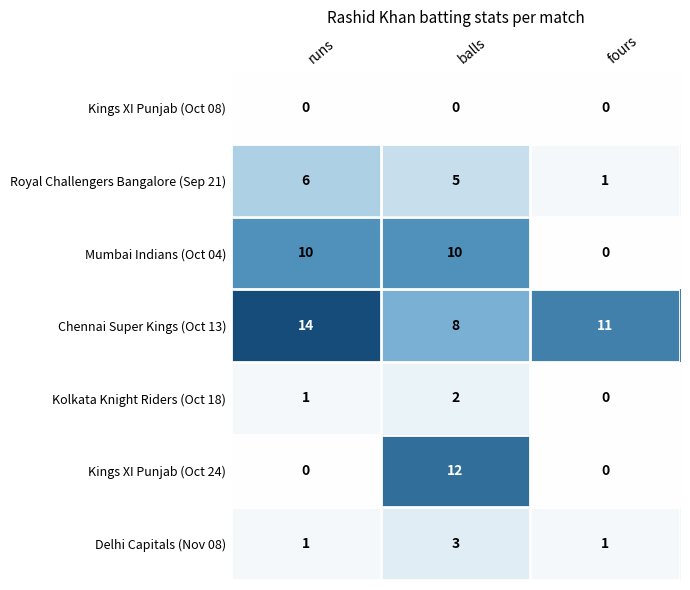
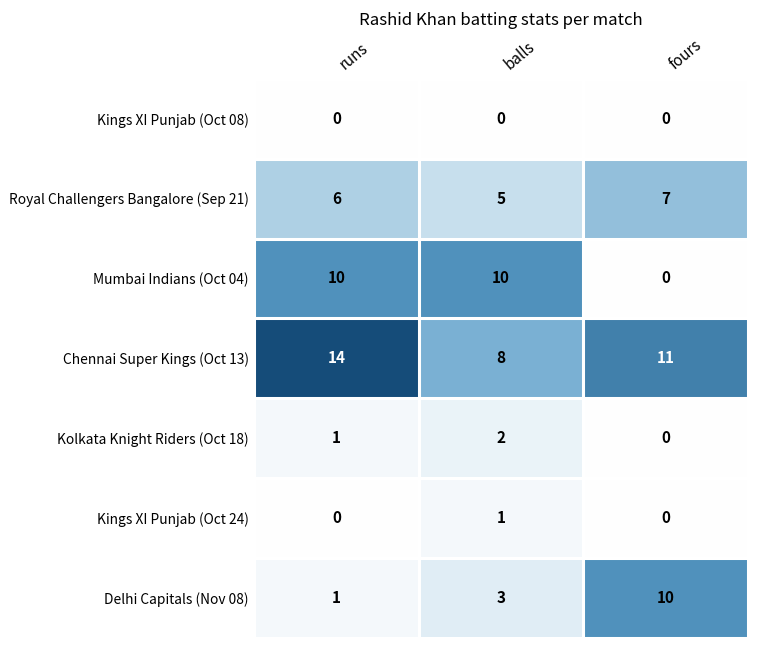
  {
    "Kings XI Punjab (Oct 08)": {
      "runs": 0,
      "balls": 0,
      "fours": 0
    },
    "Royal Challengers Bangalore (Sep 21)": {
      "runs": 6,
      "balls": 5,
-     "fours": 1
+     "fours": 7
    },
    "Mumbai Indians (Oct 04)": {
      "runs": 10,
      "balls": 10,
      "fours": 0
    },
    "Chennai Super Kings (Oct 13)": {
      "runs": 14,
      "balls": 8,
      "fours": 11
    },
    "Kolkata Knight Riders (Oct 18)": {
      "runs": 1,
      "balls": 2,
      "fours": 0
    },
    "Kings XI Punjab (Oct 24)": {
      "runs": 0,
-     "balls": 12,
+     "balls": 1,
      "fours": 0
    },
    "Delhi Capitals (Nov 08)": {
      "runs": 1,
      "balls": 3,
-     "fours": 1
+     "fours": 10
    }
  }
